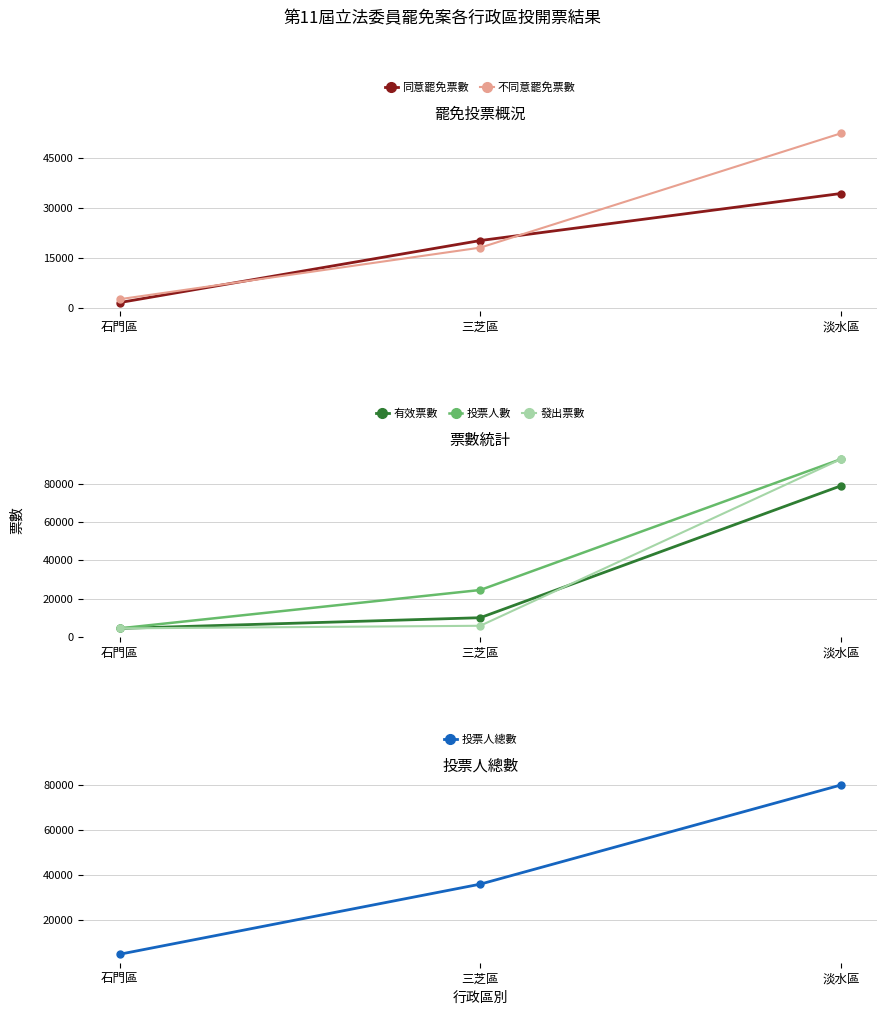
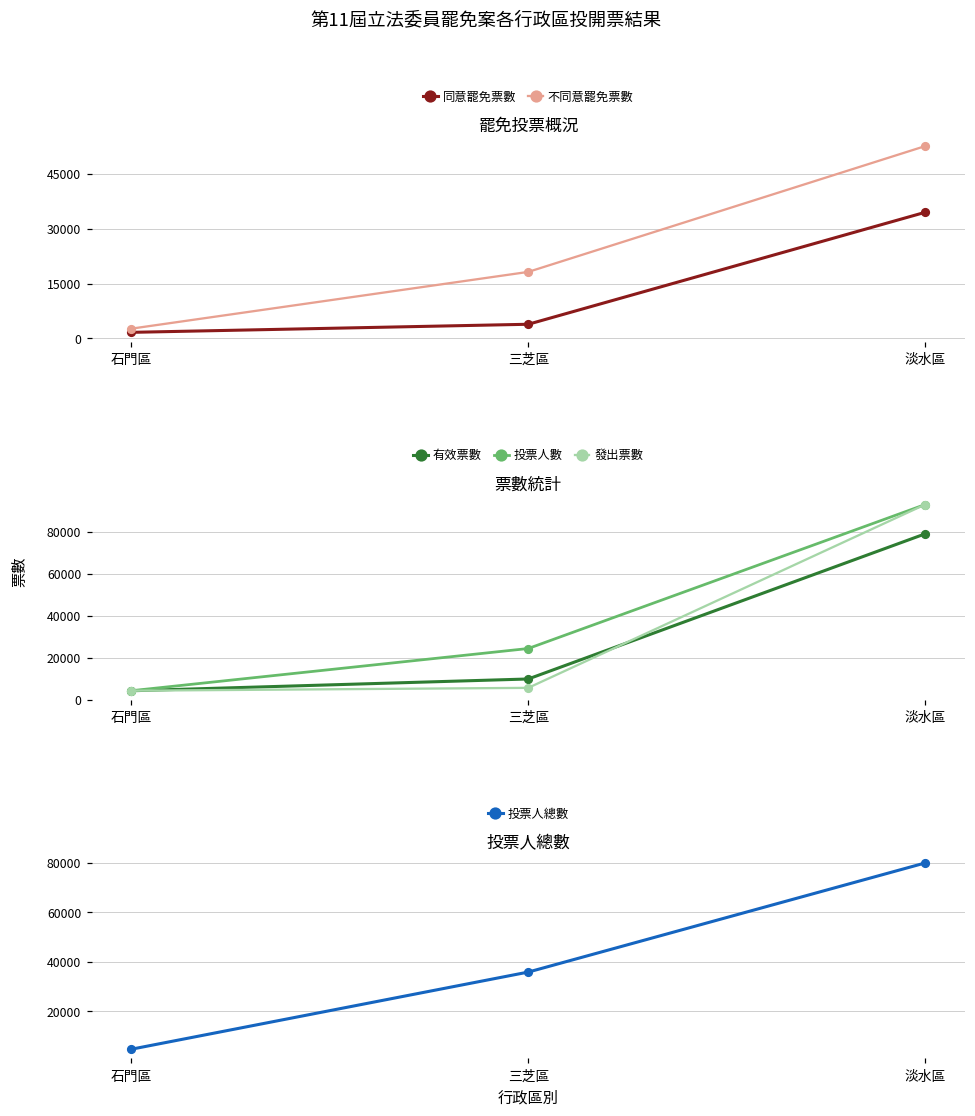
  {
    "罷免投票概況": {
      "同意罷免票數": {
        "石門區": 2000,
-       "三芝區": 20000,
+       "三芝區": 4000,
        "淡水區": 34000
      },
      "不同意罷免票數": {
        "石門區": 3000,
        "三芝區": 18000,
        "淡水區": 53000
      }
    },
    "票數統計": {
      "有效票數": {
        "三芝區": 10000,
        "淡水區": 79000
      },
      "投票人數": {
        "三芝區": 24000
      },
      "發出票數": {
        "三芝區": 6000
      }
    },
    "投票人總數": {
      "石門區": 5000,
      "三芝區": 36000,
      "淡水區": 80000
    }
  }
